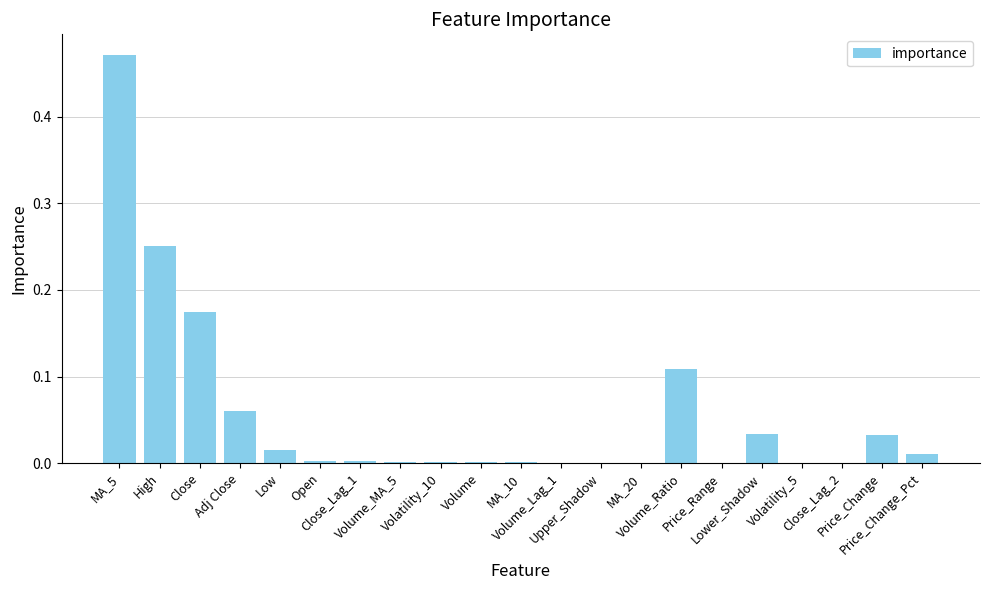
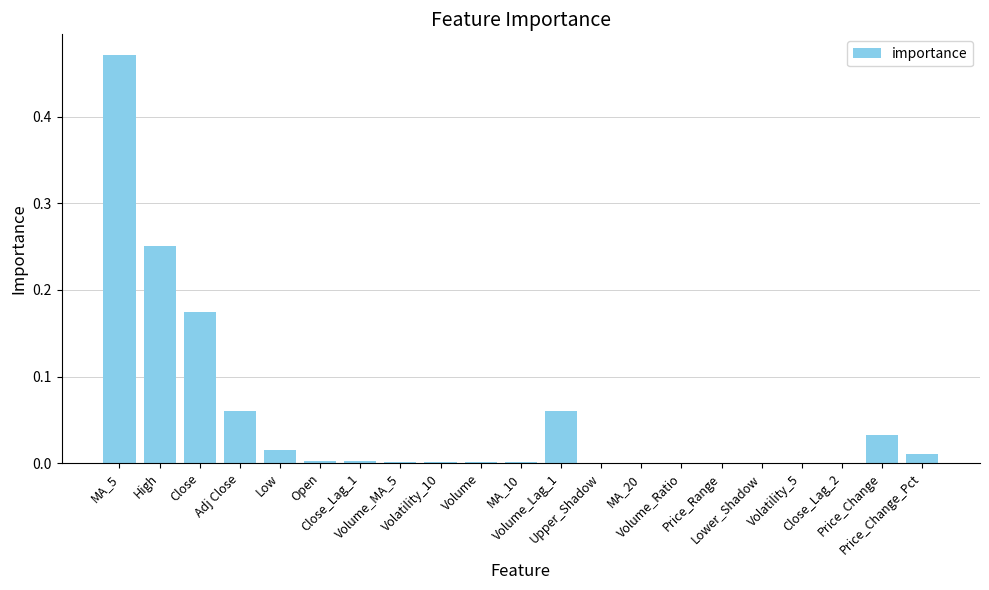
  {
    "MA_5": 0.47,
    "High": 0.25,
    "Close": 0.17,
    "Adj Close": 0.06,
    "Low": 0.02,
    "Open": 0.00,
-   "Volume_Lag_1": 0.00,
-   "Volume_Ratio": 0.11,
-   "Lower_Shadow": 0.03,
+   "Volume_Lag_1": 0.06,
+   "Volume_Ratio": 0.00,
+   "Lower_Shadow": 0.00,
    "Price_Change": 0.03,
    "Price_Change_Pct": 0.01
  }
